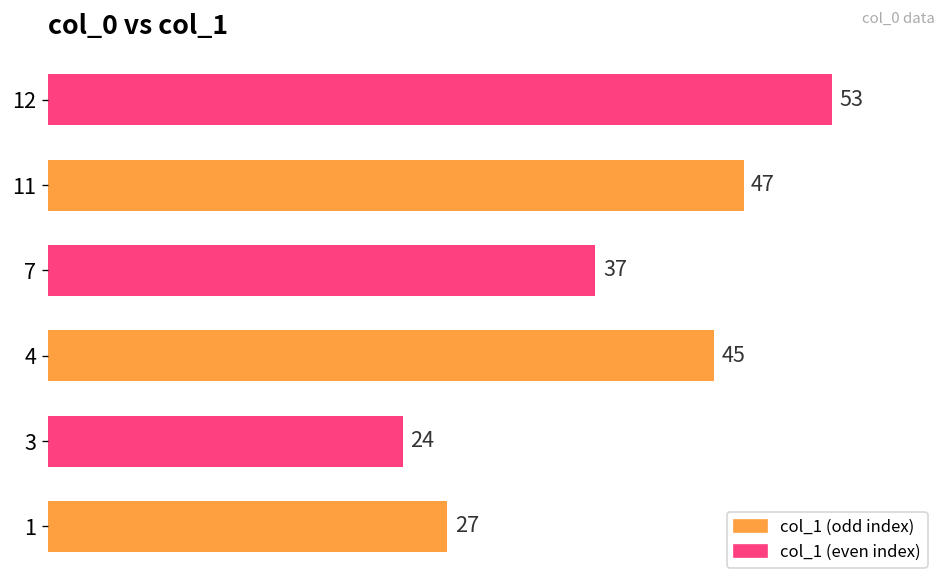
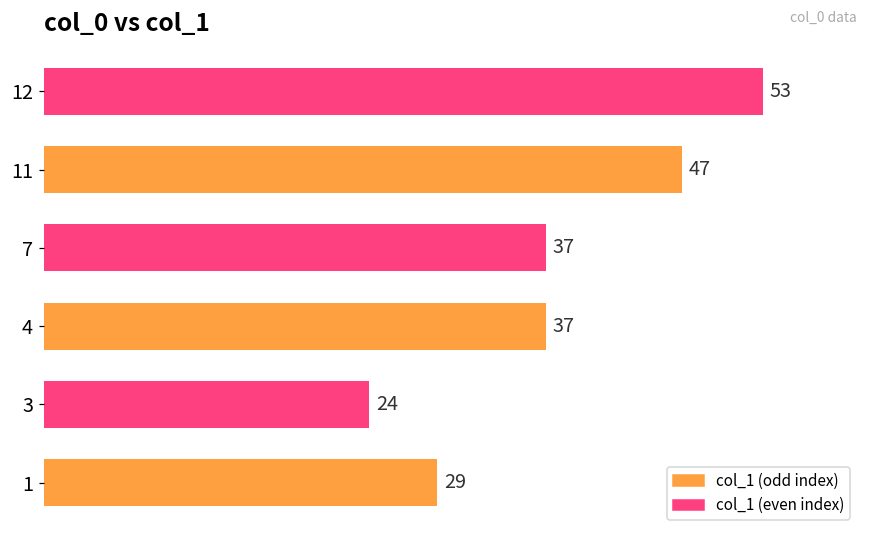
  {
    "12": 53,
    "11": 47,
    "7": 37,
-   "4": 45,
+   "4": 37,
    "3": 24,
-   "1": 27
+   "1": 29
  }
